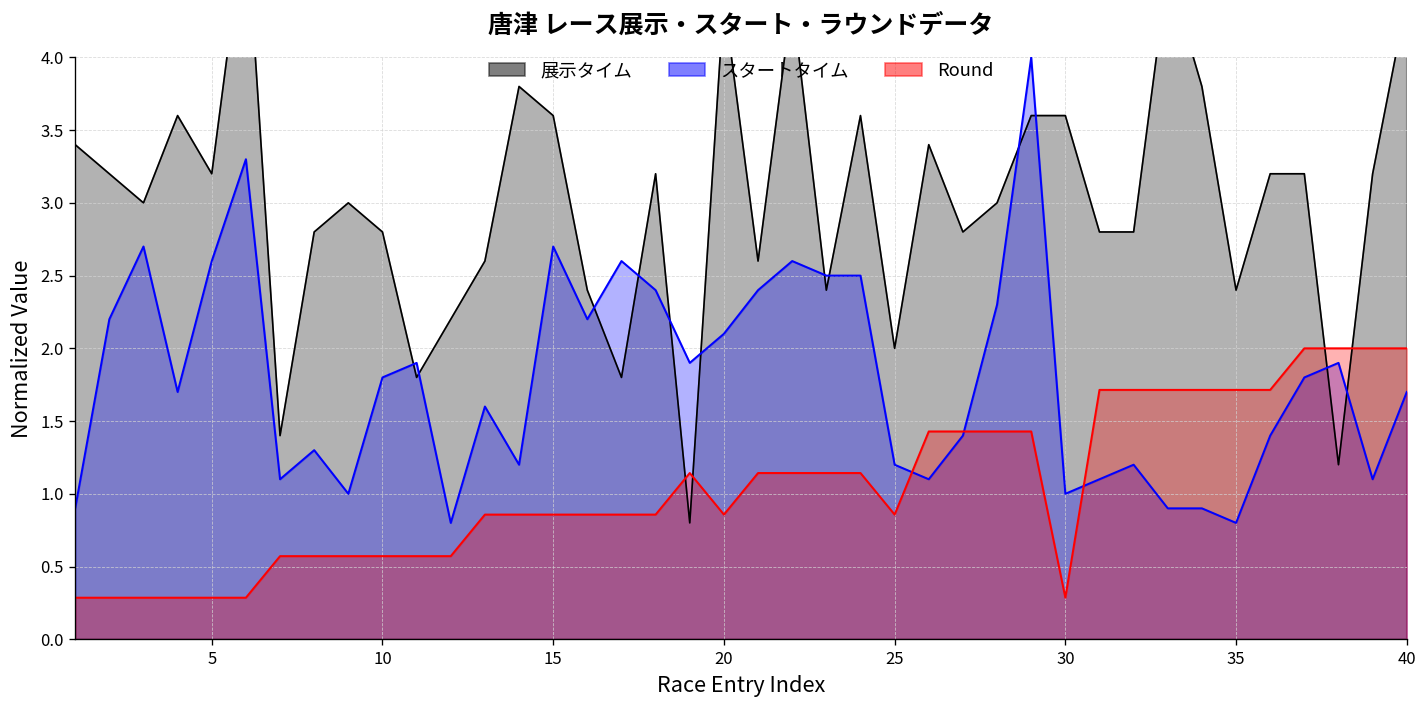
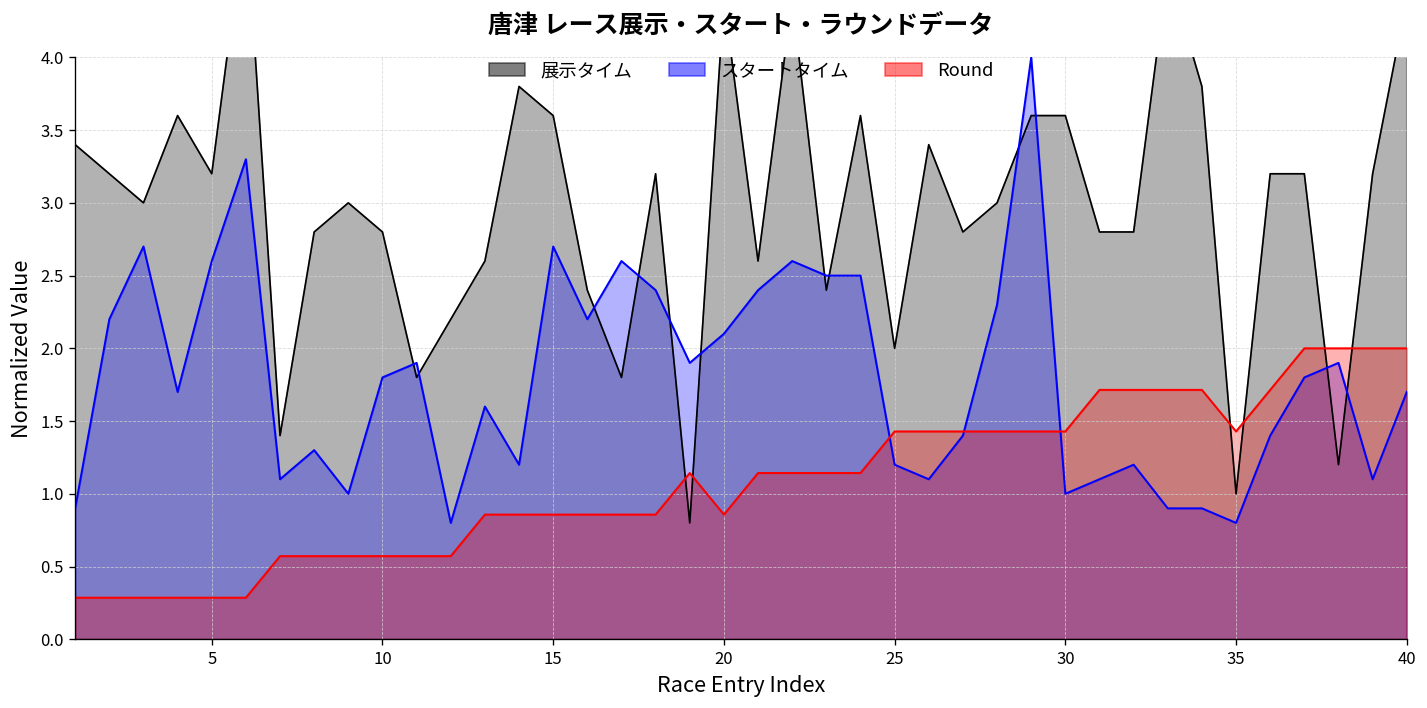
  {
    "展示タイム": {
      "5": 3.20,
      "10": 2.80,
      "15": 3.60,
      "25": 2.00,
      "30": 3.60,
-     "35": 2.40
+     "35": 1.00
    },
    "スタートタイム": {
      "5": 2.60,
      "10": 1.80,
      "15": 2.70,
      "20": 2.10,
      "25": 1.20,
      "30": 1.00,
      "35": 0.80,
      "40": 1.70
    },
    "Round": {
      "5": 0.29,
      "10": 0.57,
      "15": 0.86,
      "20": 0.86,
-     "25": 0.86,
-     "30": 0.29,
-     "35": 1.71,
+     "25": 1.43,
+     "30": 1.43,
+     "35": 1.43,
      "40": 2.00
    }
  }
